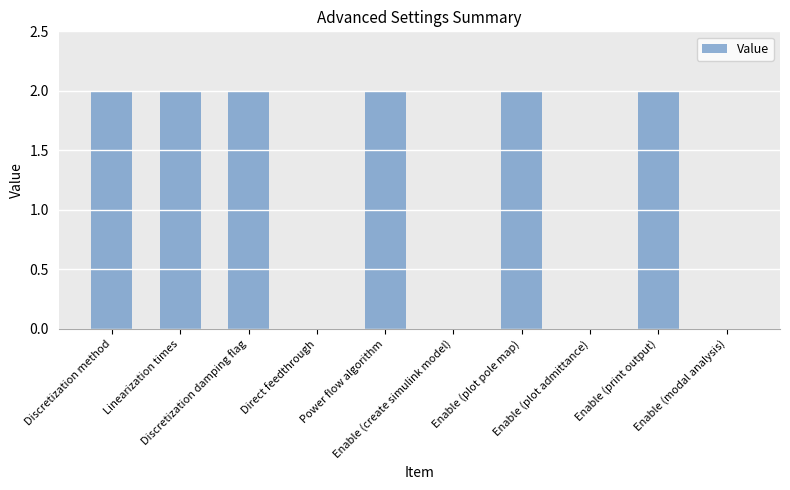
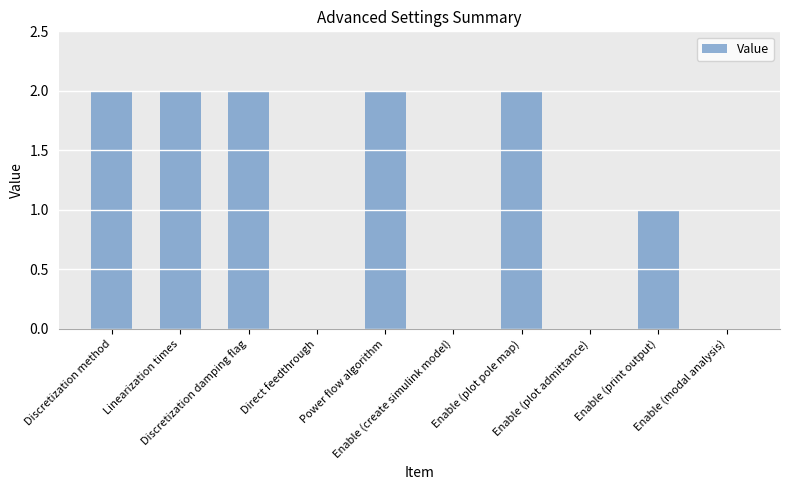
  {
    "Discretization method": 2,
    "Linearization times": 2,
    "Discretization damping flag": 2,
    "Direct feedthrough": 0,
    "Power flow algorithm": 2,
    "Enable (create simulink model)": 0,
    "Enable (plot pole map)": 2,
    "Enable (plot admittance)": 0,
-   "Enable (print output)": 2,
+   "Enable (print output)": 1,
    "Enable (modal analysis)": 0
  }
